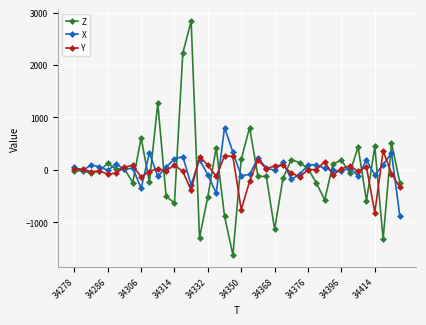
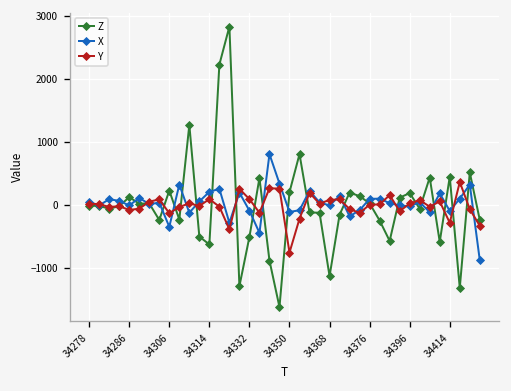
  {
    "Z": {
      "34286": 100,
-     "34306": 600,
+     "34306": 200,
      "34314": -600,
      "34332": -500,
      "34350": 200,
      "34368": -1100,
      "34396": 200,
      "34414": 400
    },
    "X": {
      "34286": 0,
      "34306": -400,
      "34314": 200,
      "34332": -100,
      "34350": -100,
      "34368": 0,
      "34376": 100,
      "34414": -100
    },
    "Y": {
      "34286": -100,
      "34306": -100,
      "34314": 100,
      "34332": 100,
      "34350": -800,
      "34368": 100,
-     "34414": -800
+     "34414": -300
    }
  }
